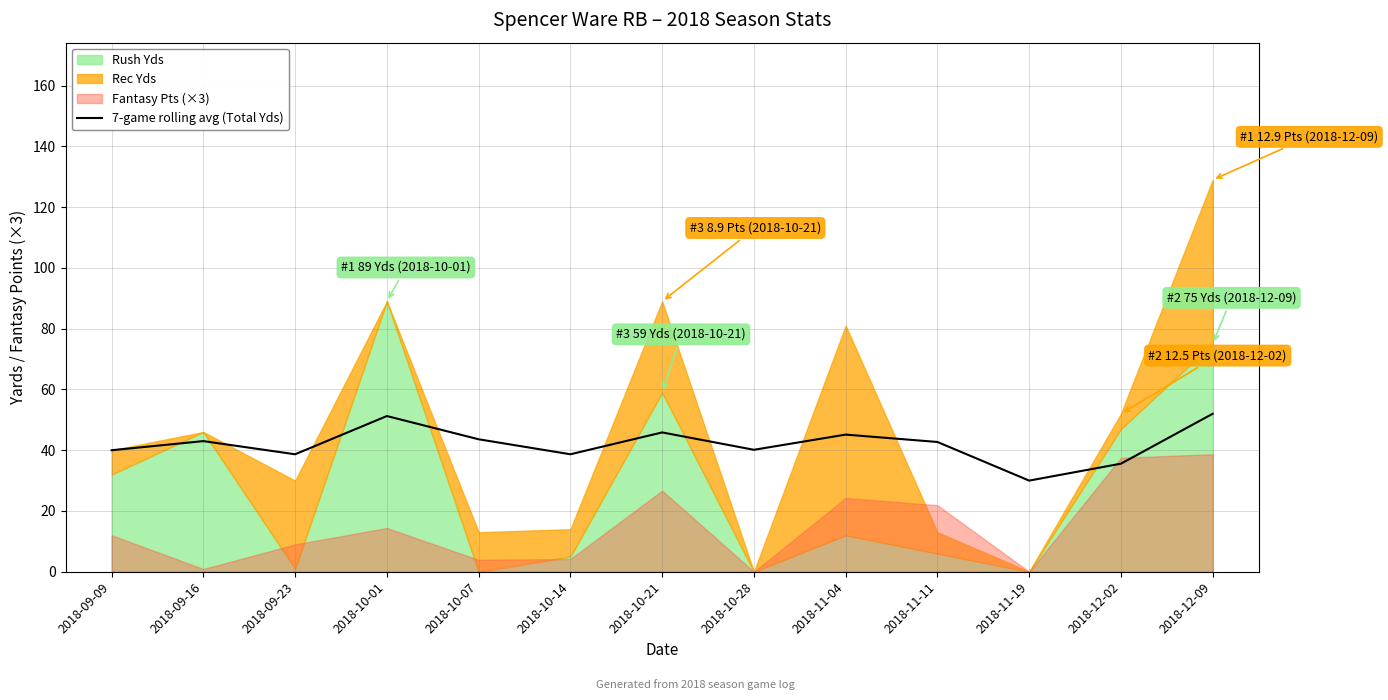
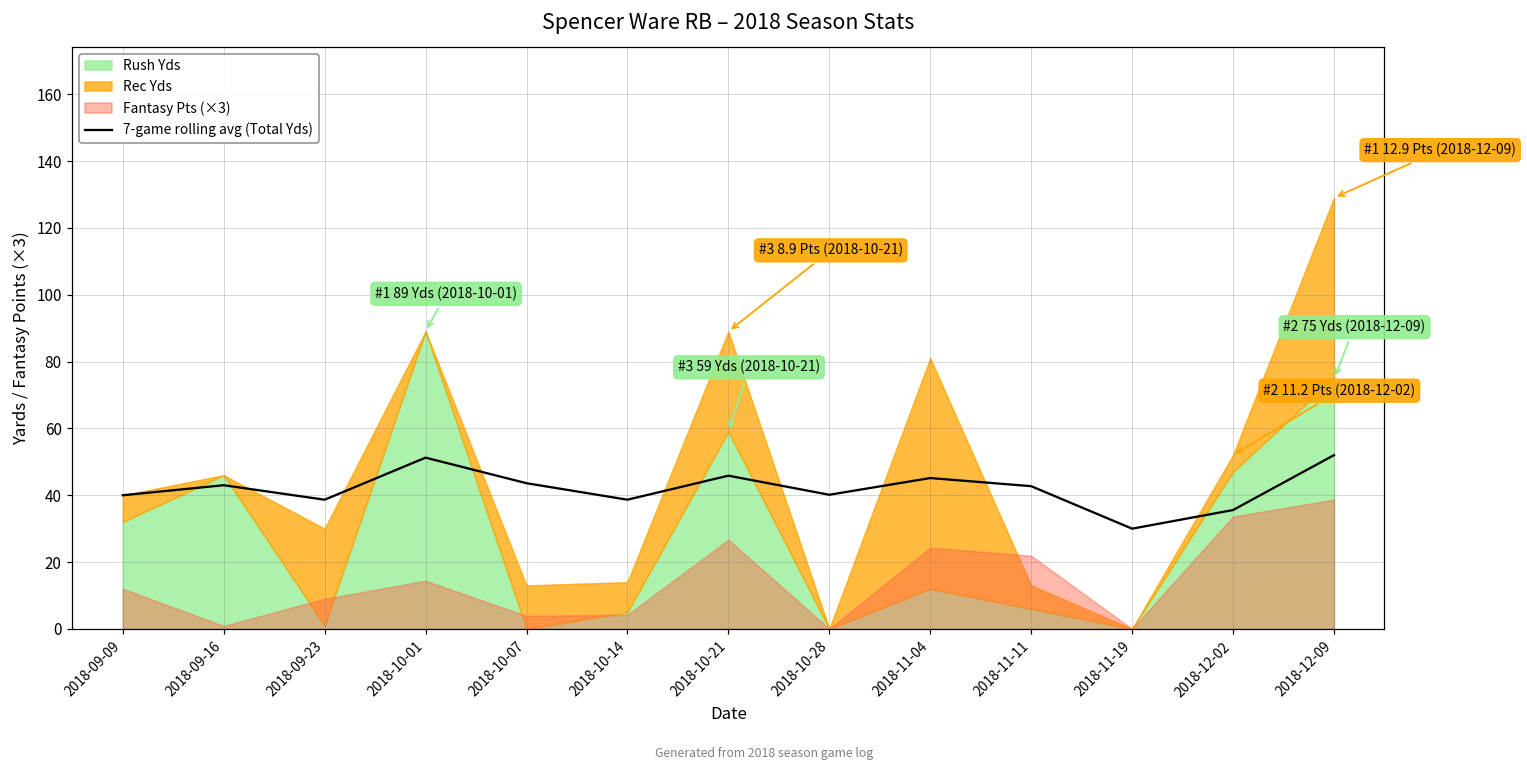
  {
    "Rush Yds": {
      "2018-09-09": 32,
      "2018-09-23": 1,
      "2018-10-07": 0,
      "2018-11-04": 12,
      "2018-11-11": 6,
      "2018-12-02": 47
    },
    "7-game rolling avg (Total Yds)": {
      "2018-09-16": 43,
      "2018-09-23": 39,
      "2018-10-01": 51,
      "2018-10-07": 44,
      "2018-10-14": 39,
      "2018-10-21": 46,
      "2018-10-28": 40,
      "2018-11-04": 45,
      "2018-11-11": 43,
      "2018-11-19": 30,
      "2018-12-02": 36
    },
    "Rec Yds": {
      "2018-09-23": 29,
      "2018-10-07": 13,
      "2018-10-14": 9,
      "2018-11-04": 69,
      "2018-11-11": 7,
      "2018-12-02": 5
    },
    "Fantasy Pts (×3)": {
-     "2018-12-02": 12.5
+     "2018-12-02": 11.2
    }
  }
